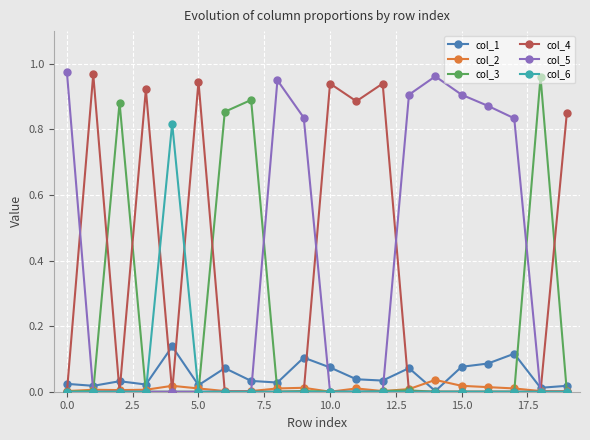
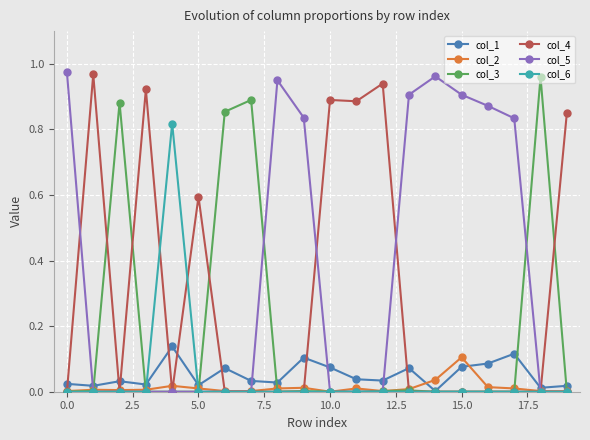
  {
    "col_2": {
      "5.0": 0.01,
-     "15.0": 0.02
+     "15.0": 0.11
    },
    "col_4": {
-     "5.0": 0.95,
-     "10.0": 0.94
+     "5.0": 0.60,
+     "10.0": 0.89
    },
    "col_5": {
      "0.0": 0.97,
      "15.0": 0.91
    }
  }
